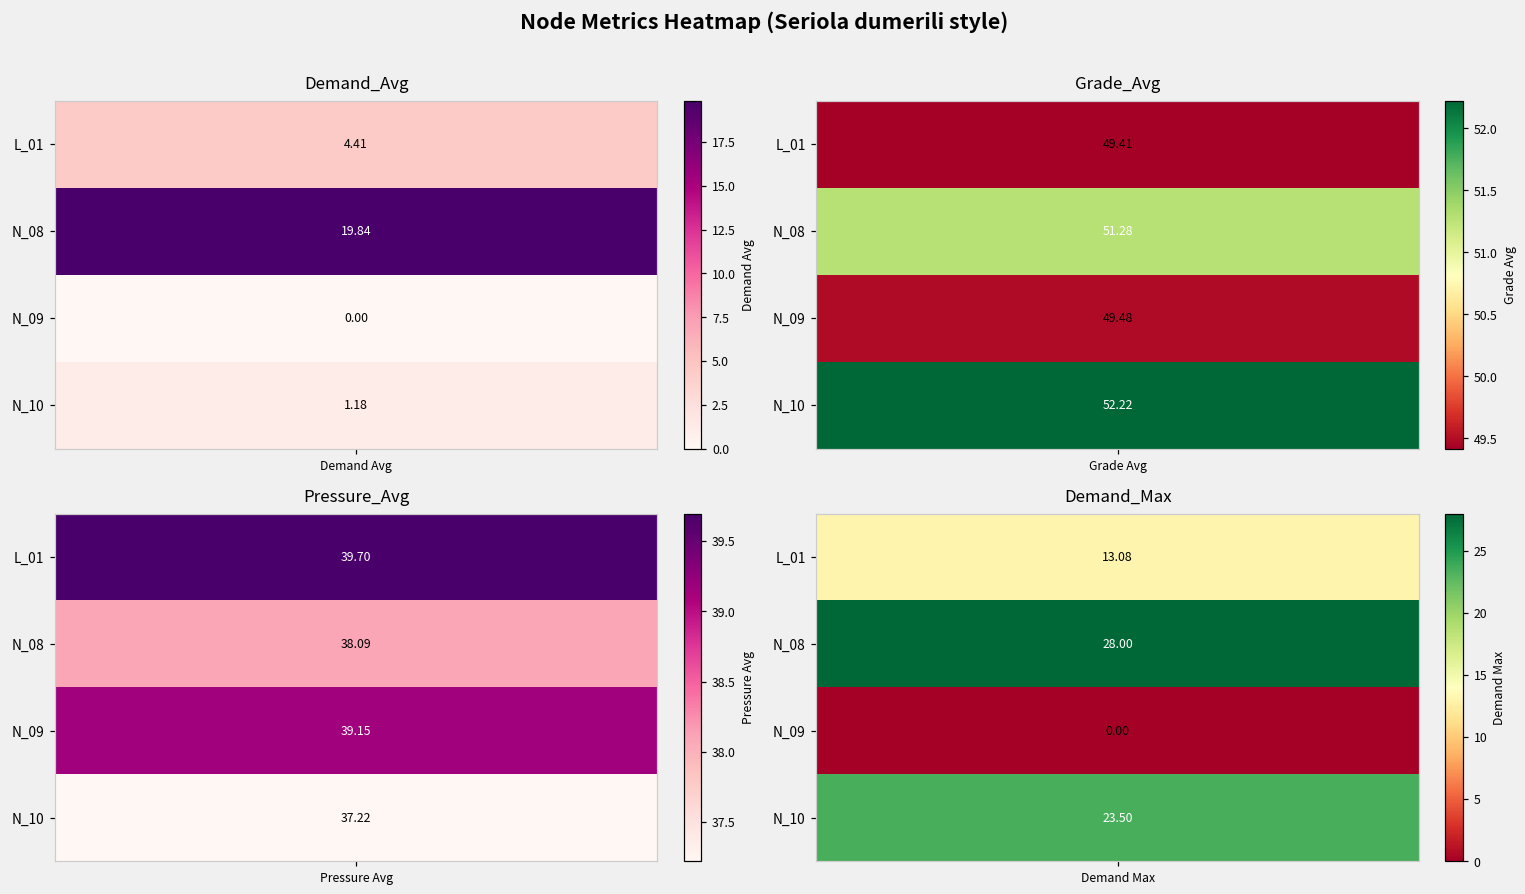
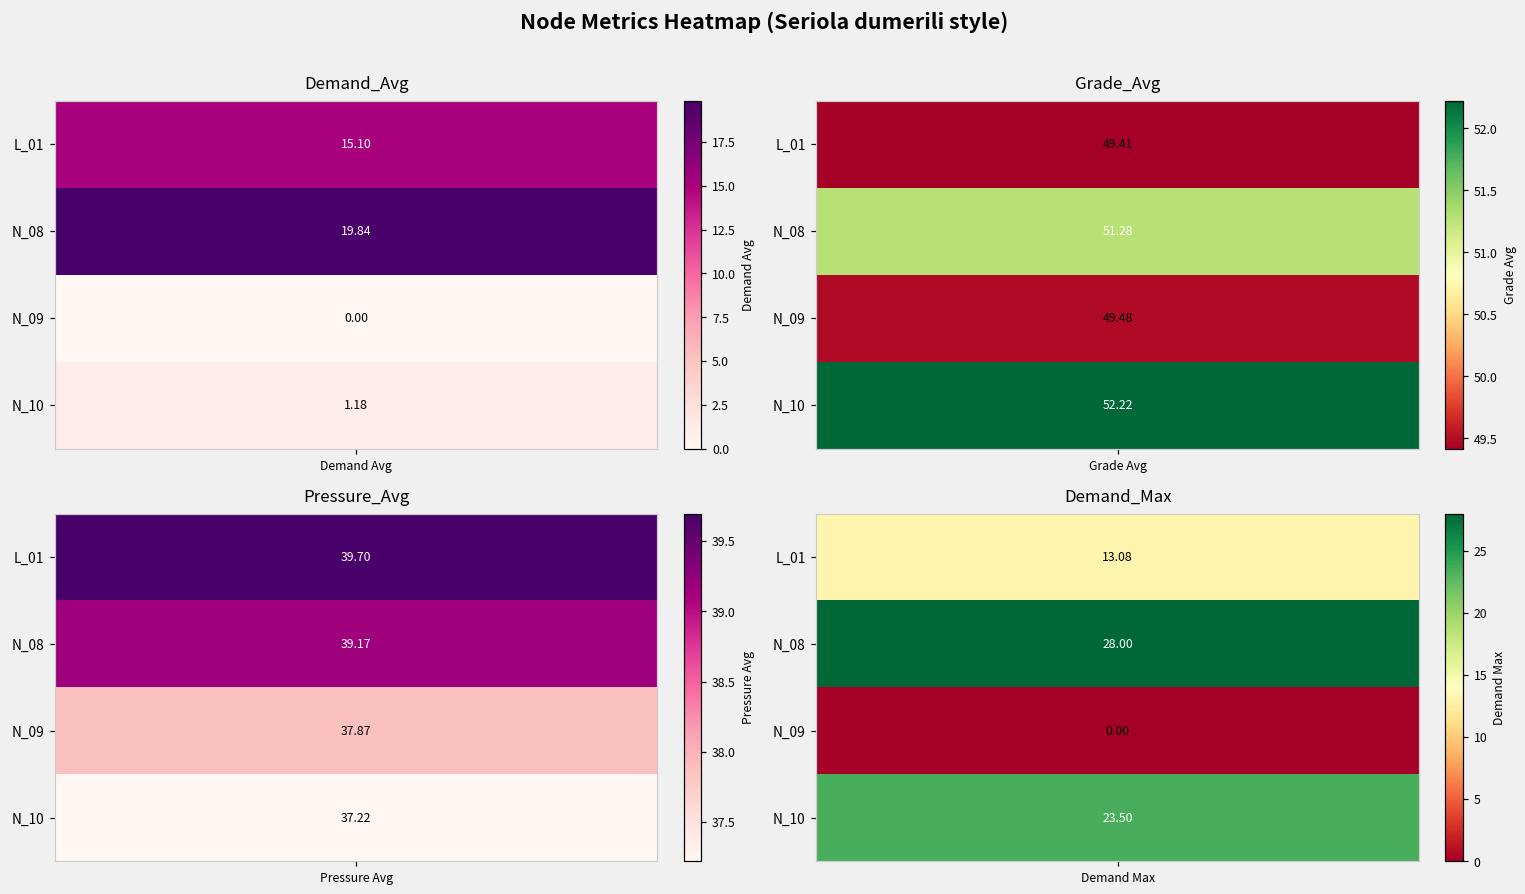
  {
    "Demand_Avg": {
      "L_01": {
-       "Demand Avg": 4.41
+       "Demand Avg": 15.10
      },
      "N_08": {
        "Demand Avg": 19.84
      },
      "N_09": {
        "Demand Avg": 0.00
      },
      "N_10": {
        "Demand Avg": 1.18
      }
    },
    "Grade_Avg": {
      "L_01": {
        "Grade Avg": 49.41
      },
      "N_08": {
        "Grade Avg": 51.28
      },
      "N_09": {
        "Grade Avg": 49.48
      },
      "N_10": {
        "Grade Avg": 52.22
      }
    },
    "Pressure_Avg": {
      "L_01": {
        "Pressure Avg": 39.70
      },
      "N_08": {
-       "Pressure Avg": 38.09
+       "Pressure Avg": 39.17
      },
      "N_09": {
-       "Pressure Avg": 39.15
+       "Pressure Avg": 37.87
      },
      "N_10": {
        "Pressure Avg": 37.22
      }
    },
    "Demand_Max": {
      "L_01": {
        "Demand Max": 13.08
      },
      "N_08": {
        "Demand Max": 28.00
      },
      "N_09": {
        "Demand Max": 0.00
      },
      "N_10": {
        "Demand Max": 23.50
      }
    }
  }
